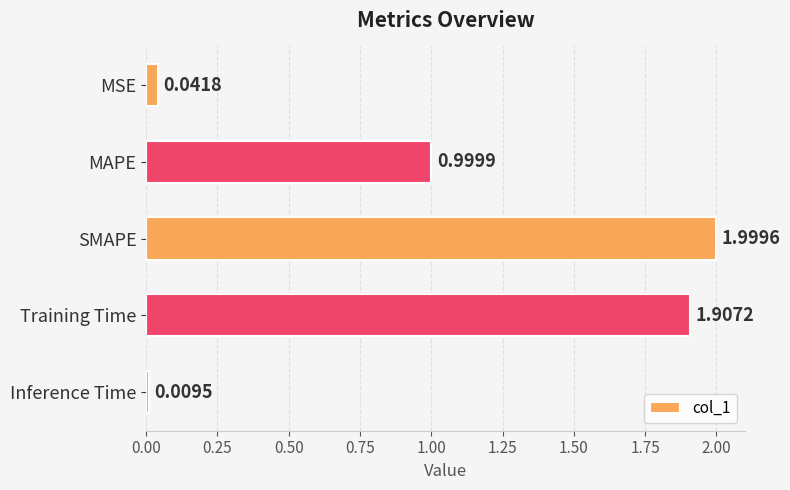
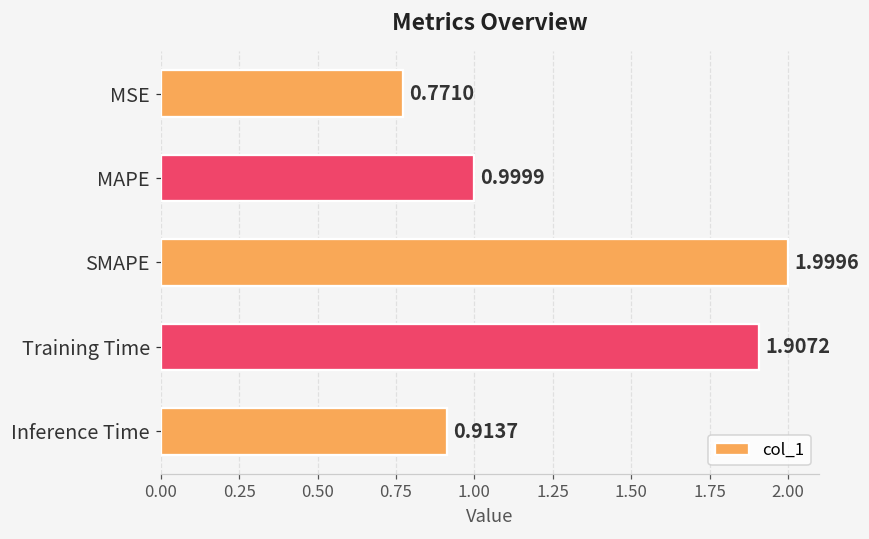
  {
-   "MSE": 0.0418,
+   "MSE": 0.7710,
    "MAPE": 0.9999,
    "SMAPE": 1.9996,
    "Training Time": 1.9072,
-   "Inference Time": 0.0095
+   "Inference Time": 0.9137
  }
